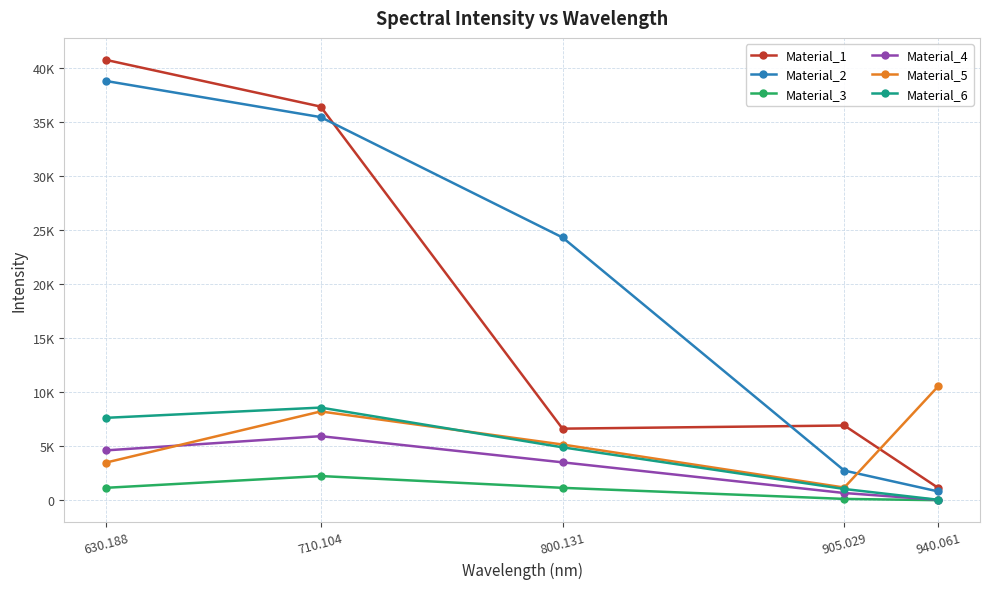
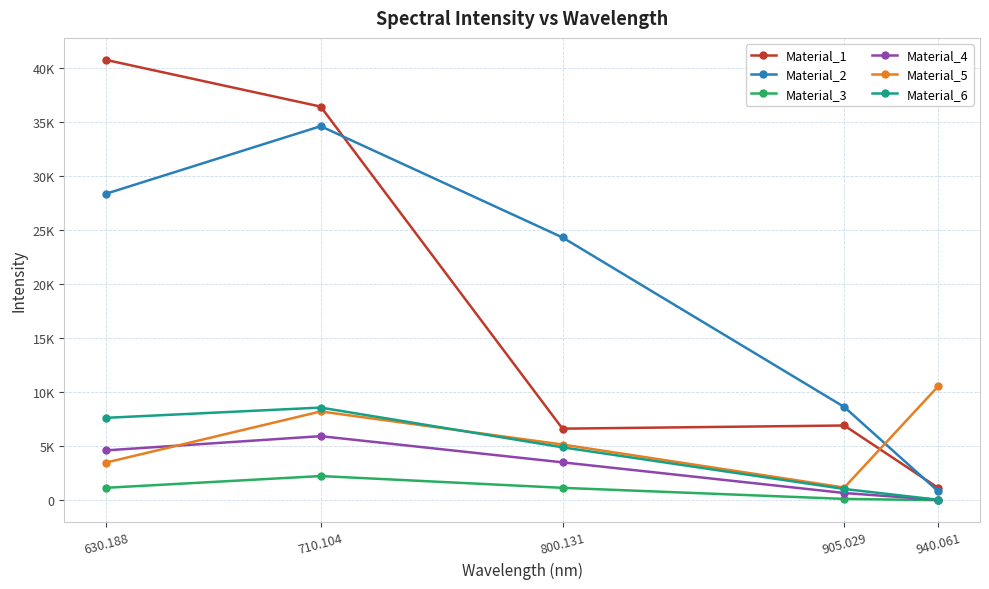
  {
    "Material_1": {
      "630.188": 40700,
      "710.104": 36400,
      "800.131": 6600,
      "905.029": 6900,
      "940.061": 1100
    },
    "Material_2": {
-     "630.188": 38800,
-     "710.104": 35400,
+     "630.188": 28300,
+     "710.104": 34600,
      "800.131": 24300,
-     "905.029": 2800,
+     "905.029": 8600,
      "940.061": 800
    },
    "Material_4": {
      "630.188": 4600,
      "710.104": 5900,
      "800.131": 3500,
      "905.029": 700
    },
    "Material_5": {
      "630.188": 3500,
      "710.104": 8200,
      "800.131": 5200,
      "940.061": 10600
    }
  }
